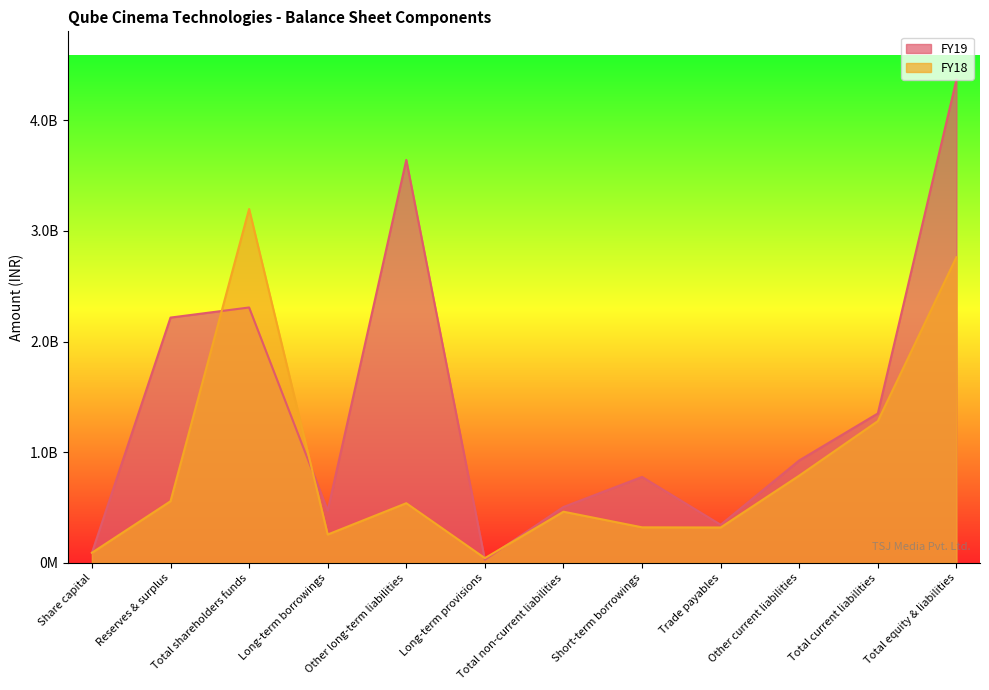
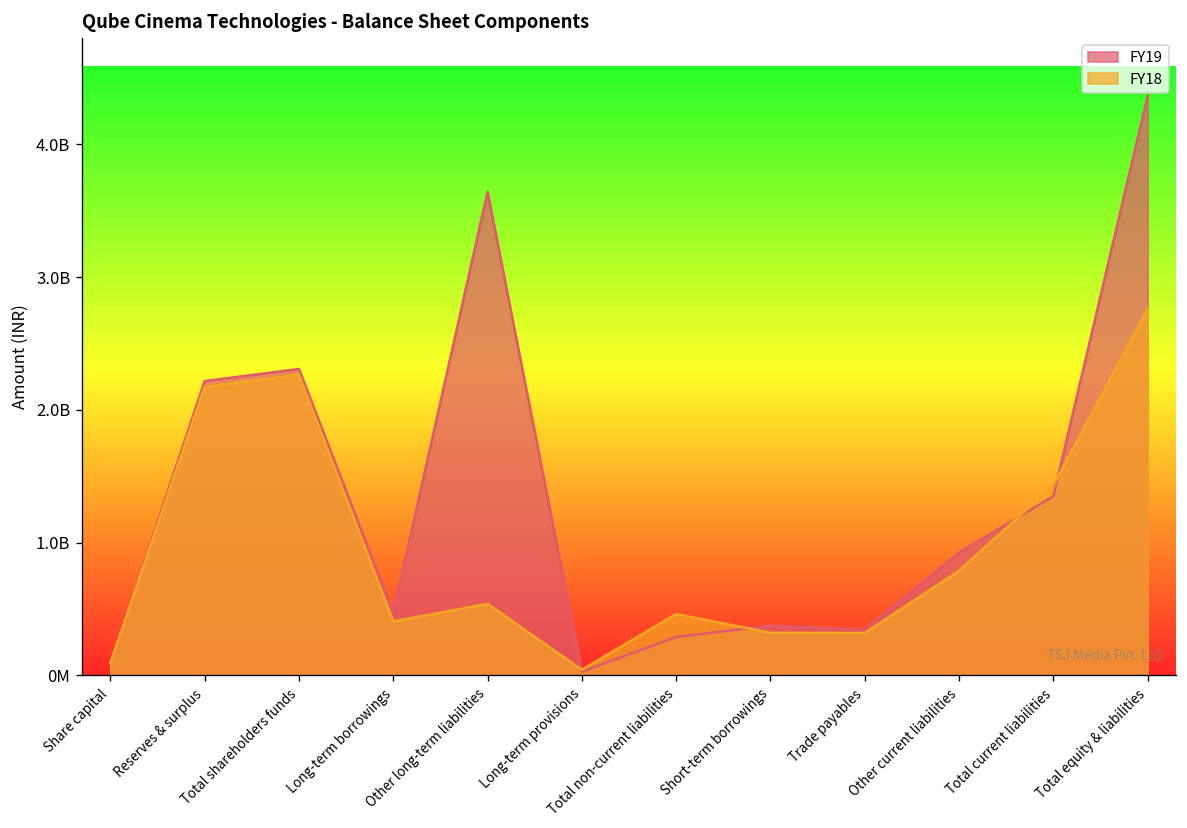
  {
    "FY19": {
      "Reserves & surplus": 2220000000,
      "Total shareholders funds": 2310000000,
      "Long-term borrowings": 470000000,
      "Other long-term liabilities": 3640000000,
-     "Total non-current liabilities": 510000000,
-     "Short-term borrowings": 780000000,
+     "Total non-current liabilities": 290000000,
+     "Short-term borrowings": 380000000,
      "Trade payables": 340000000,
      "Other current liabilities": 930000000,
      "Total current liabilities": 1350000000
    },
    "FY18": {
-     "Reserves & surplus": 560000000,
-     "Total shareholders funds": 3200000000,
-     "Long-term borrowings": 260000000,
+     "Reserves & surplus": 2170000000,
+     "Total shareholders funds": 2260000000,
+     "Long-term borrowings": 410000000,
      "Other long-term liabilities": 540000000,
      "Total non-current liabilities": 460000000,
      "Short-term borrowings": 320000000,
      "Trade payables": 320000000,
      "Other current liabilities": 790000000,
-     "Total current liabilities": 1280000000,
+     "Total current liabilities": 1430000000,
      "Total equity & liabilities": 2760000000
    }
  }
